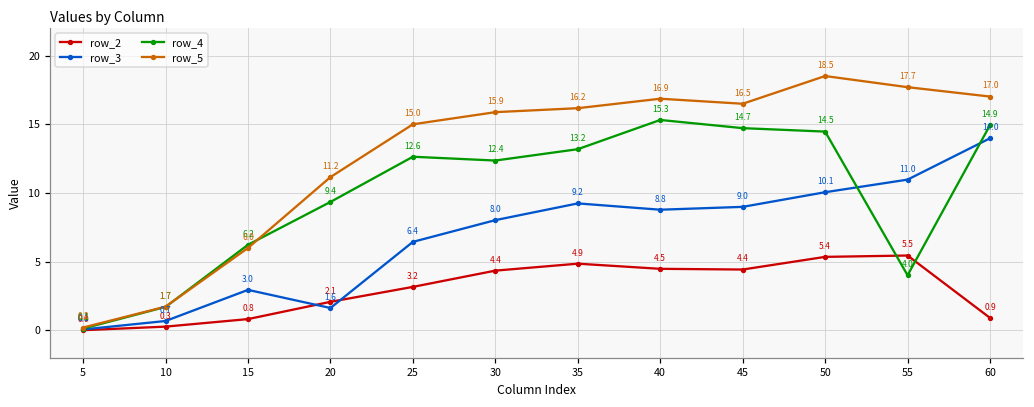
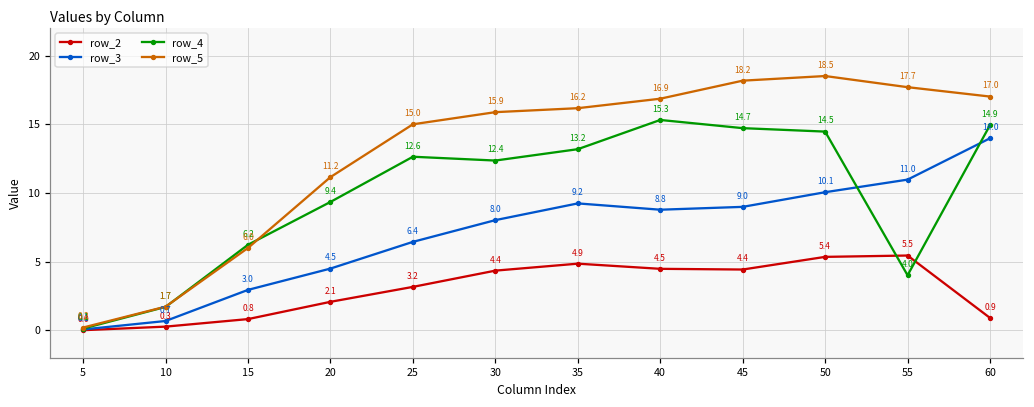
  {
    "row_2": {
      "15": 0.8,
      "20": 2.1,
      "25": 3.2,
      "30": 4.4,
      "35": 4.9,
      "40": 4.5,
      "45": 4.4,
      "50": 5.4,
      "55": 5.5,
      "60": 0.9
    },
    "row_3": {
      "15": 3.0,
-     "20": 1.6,
+     "20": 4.5,
      "25": 6.4,
      "30": 8.0,
      "35": 9.2,
      "40": 8.8,
      "45": 9.0,
      "50": 10.1,
      "55": 11.0
    },
    "row_4": {
      "20": 9.4,
      "25": 12.6,
      "30": 12.4,
      "35": 13.2,
      "40": 15.3,
      "45": 14.7,
      "50": 14.5,
      "55": 4.0,
      "60": 14.9
    },
    "row_5": {
      "20": 11.2,
      "25": 15.0,
      "30": 15.9,
      "35": 16.2,
      "40": 16.9,
-     "45": 16.5,
+     "45": 18.2,
      "50": 18.5,
      "55": 17.7,
      "60": 17.0
    }
  }
